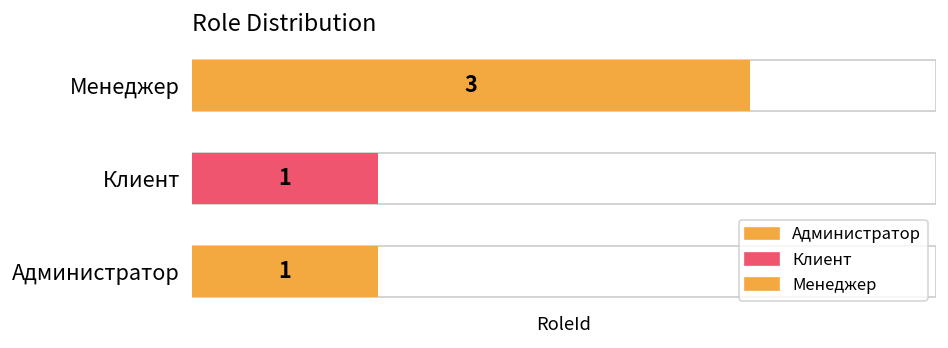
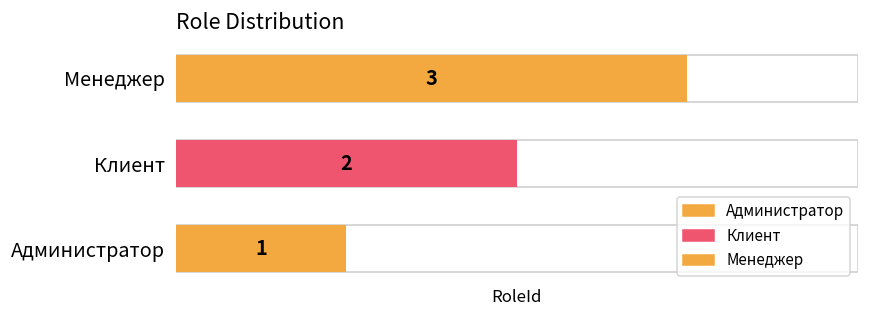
  {
    "Менеджер": 3,
-   "Клиент": 1,
+   "Клиент": 2,
    "Администратор": 1
  }
